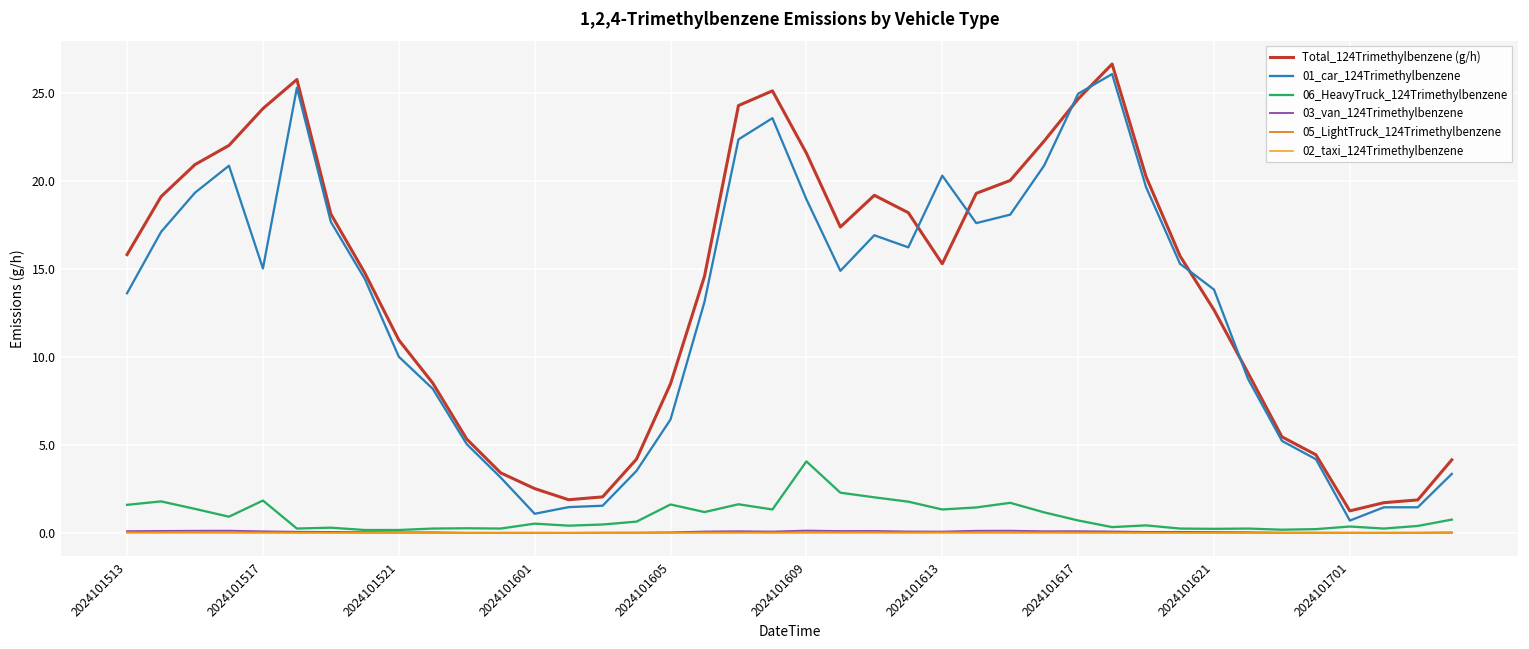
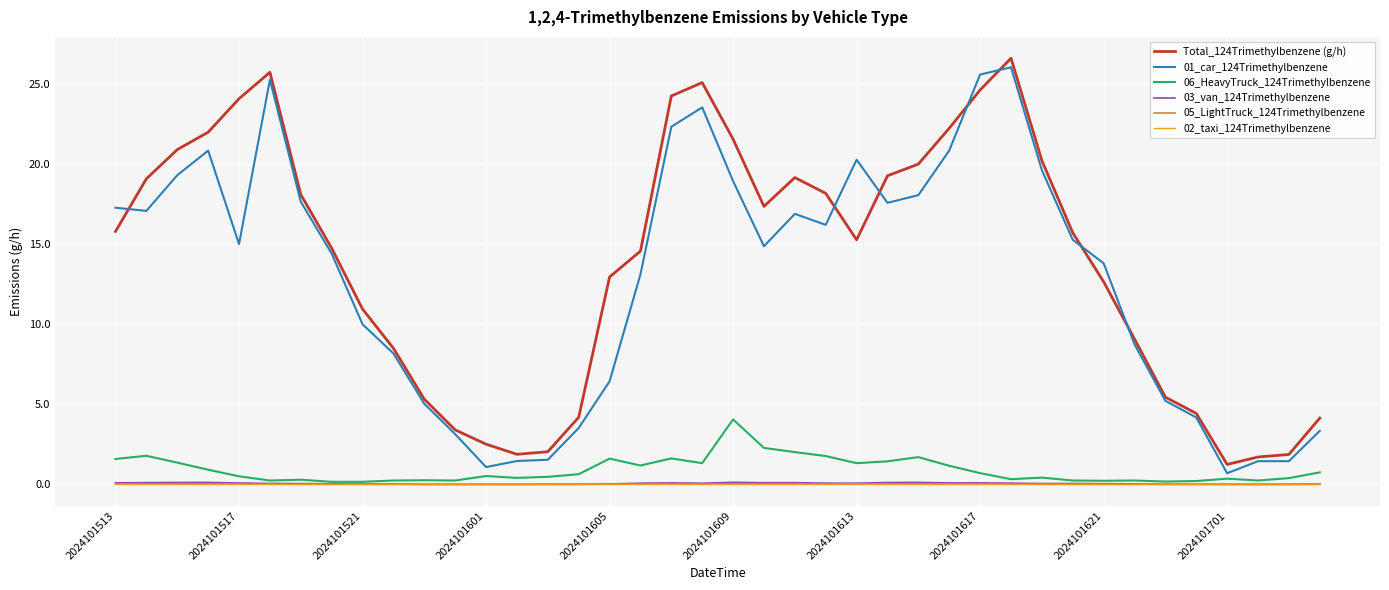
  {
    "Total_124Trimethylbenzene (g/h)": {
      "2024101513": 15.8,
      "2024101517": 24.1,
      "2024101521": 11.0,
      "2024101601": 2.5,
-     "2024101605": 8.5,
+     "2024101605": 13.0,
      "2024101609": 21.6,
      "2024101613": 15.3,
      "2024101617": 24.6,
      "2024101621": 12.7,
      "2024101701": 1.3
    },
    "01_car_124Trimethylbenzene": {
-     "2024101513": 13.6,
+     "2024101513": 17.3,
      "2024101517": 15.0,
      "2024101521": 10.0,
      "2024101601": 1.1,
      "2024101605": 6.4,
      "2024101609": 19.0,
      "2024101613": 20.3,
-     "2024101617": 24.9,
+     "2024101617": 25.6,
      "2024101621": 13.8,
      "2024101701": 0.7
    },
    "06_HeavyTruck_124Trimethylbenzene": {
      "2024101513": 1.6,
-     "2024101517": 1.8,
+     "2024101517": 0.5,
      "2024101601": 0.5,
      "2024101605": 1.6,
      "2024101609": 4.1,
      "2024101613": 1.3,
      "2024101617": 0.7,
      "2024101621": 0.2,
      "2024101701": 0.4
    }
  }
